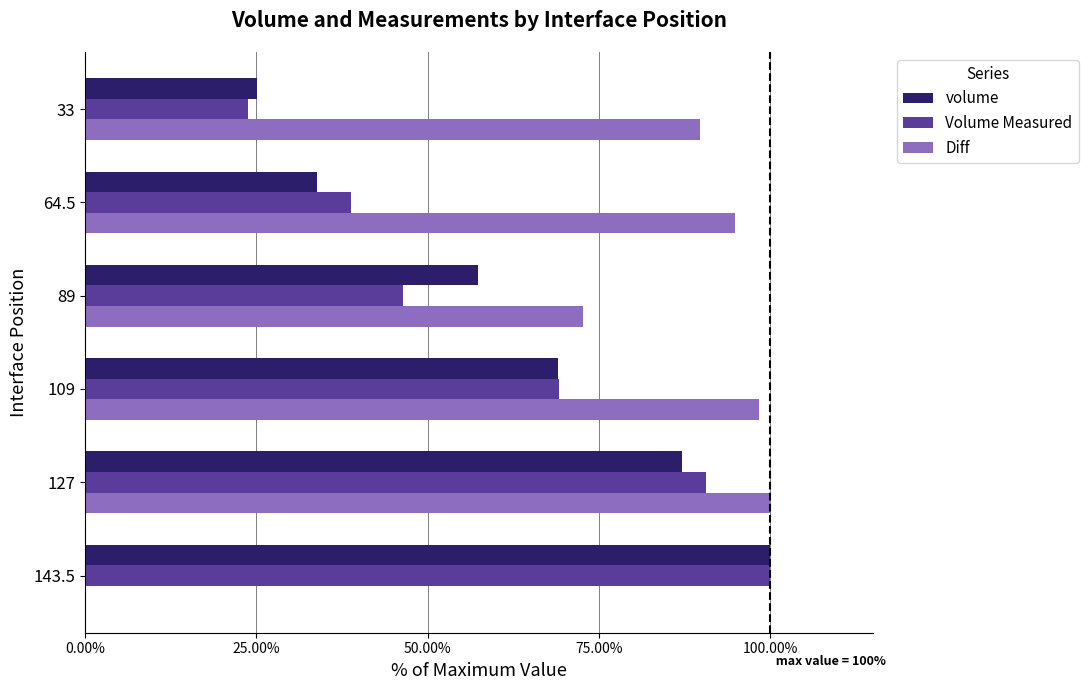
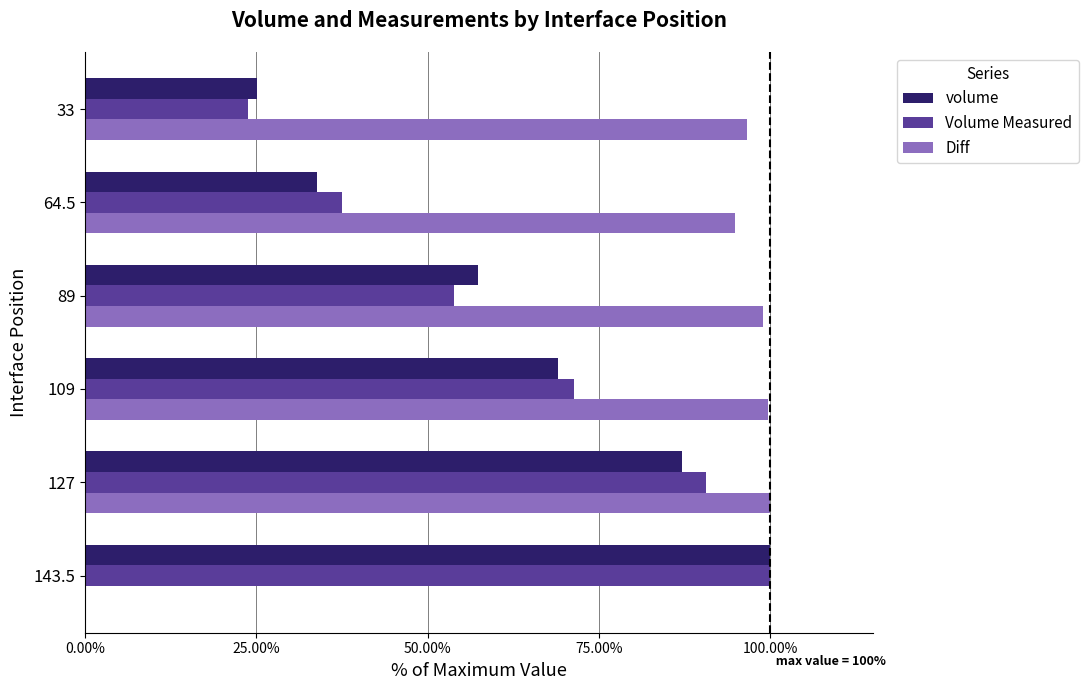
  {
    "volume": {
      "33": "25%",
      "64.5": "34%",
      "89": "57%",
      "109": "69%",
      "127": "87%",
      "143.5": "100%"
    },
    "Volume Measured": {
      "33": "24%",
-     "64.5": "39%",
-     "89": "46%",
-     "109": "69%",
+     "64.5": "38%",
+     "89": "54%",
+     "109": "71%",
      "127": "91%",
      "143.5": "100%"
    },
    "Diff": {
-     "33": "90%",
+     "33": "97%",
      "64.5": "95%",
-     "89": "73%",
-     "109": "98%",
+     "89": "99%",
+     "109": "100%",
      "127": "100%",
      "143.5": "0%"
    }
  }
